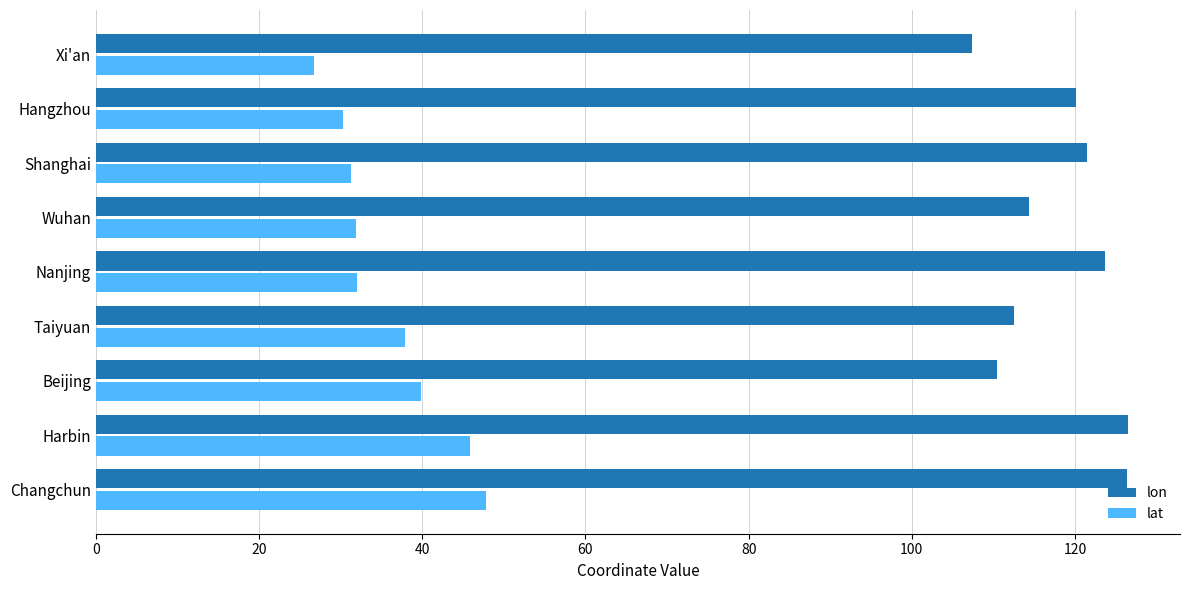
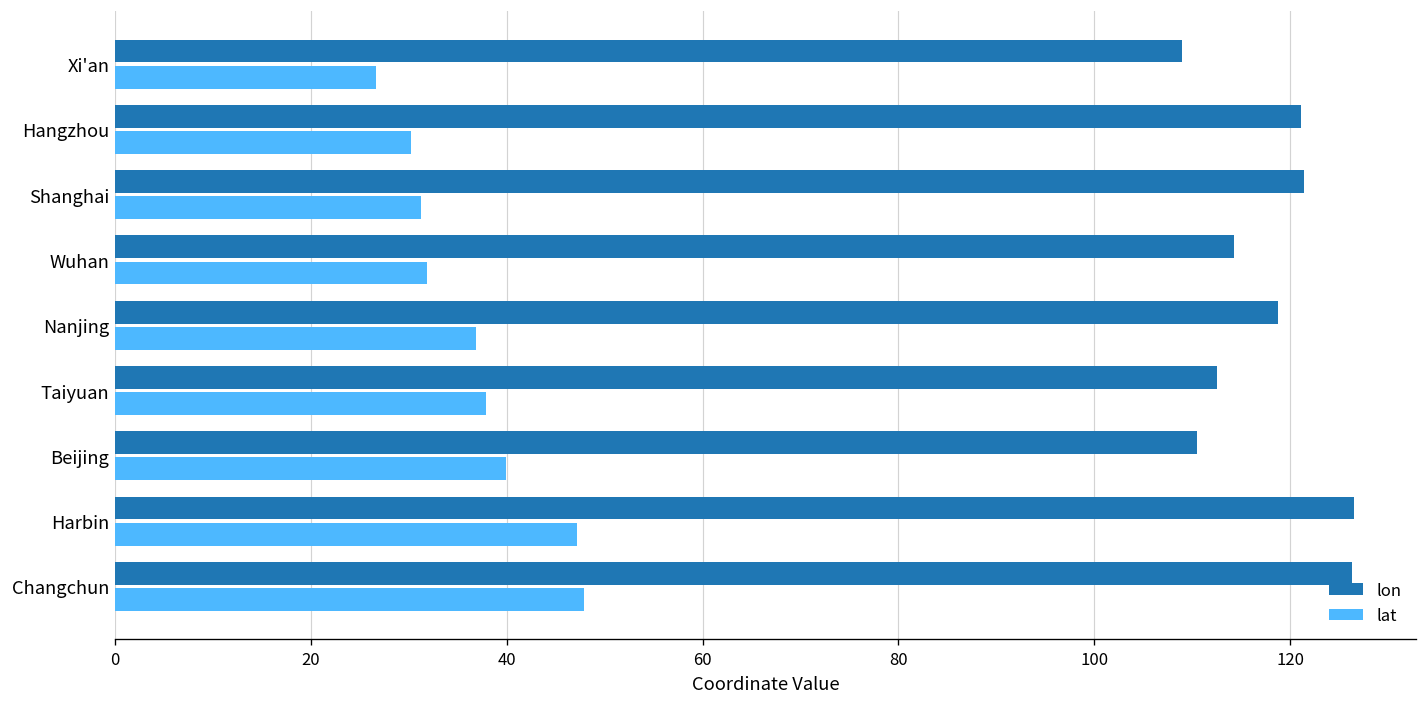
  {
    "lon": {
-     "Xi'an": 107,
-     "Hangzhou": 120,
+     "Xi'an": 109,
+     "Hangzhou": 121,
      "Shanghai": 121,
      "Wuhan": 114,
-     "Nanjing": 124,
+     "Nanjing": 119,
      "Taiyuan": 113,
      "Beijing": 110,
      "Harbin": 127,
      "Changchun": 126
    },
    "lat": {
      "Xi'an": 27,
      "Hangzhou": 30,
      "Shanghai": 31,
      "Wuhan": 32,
-     "Nanjing": 32,
+     "Nanjing": 37,
      "Taiyuan": 38,
      "Beijing": 40,
-     "Harbin": 46,
+     "Harbin": 47,
      "Changchun": 48
    }
  }
